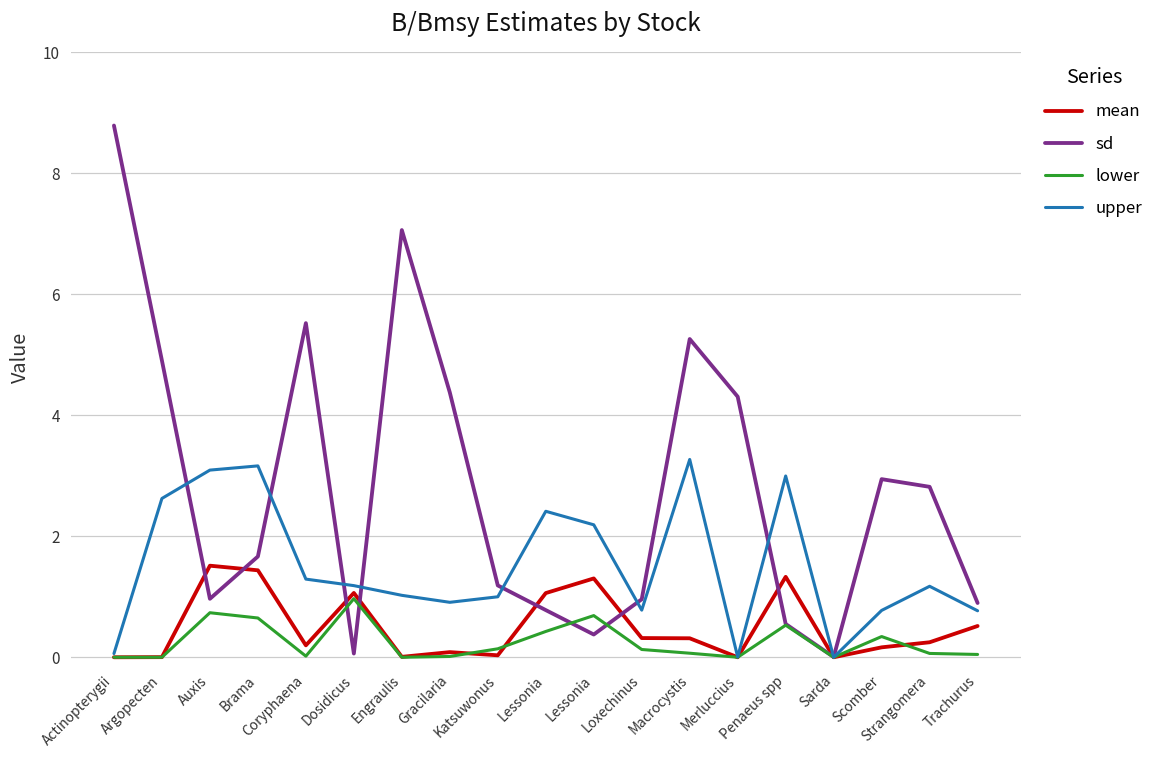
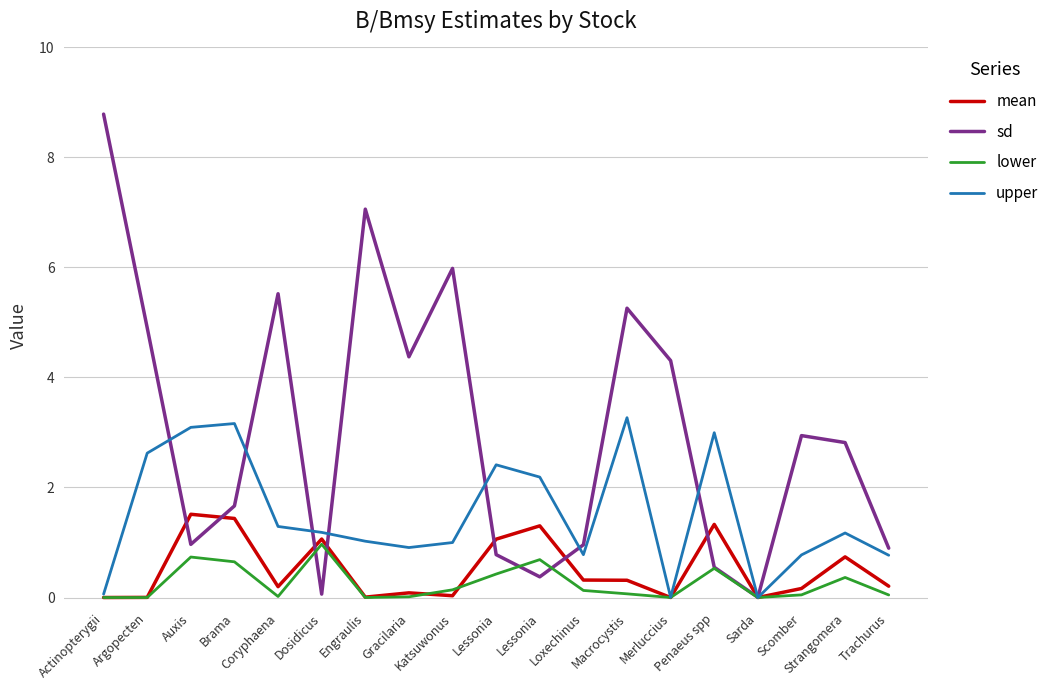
  {
    "mean": {
      "Auxis": 1.5,
      "Brama": 1.4,
      "Coryphaena": 0.2,
      "Dosidicus": 1.1,
      "Gracilaria": 0.1,
      "Katsuwonus": 0.0,
      "Loxechinus": 0.3,
      "Macrocystis": 0.3,
      "Penaeus spp": 1.3,
      "Scomber": 0.2,
-     "Strangomera": 0.2,
-     "Trachurus": 0.5
+     "Strangomera": 0.7,
+     "Trachurus": 0.2
    },
    "sd": {
      "Actinopterygii": 8.8,
      "Argopecten": 4.9,
      "Auxis": 1.0,
      "Brama": 1.7,
      "Coryphaena": 5.5,
      "Dosidicus": 0.1,
      "Engraulis": 7.1,
      "Gracilaria": 4.4,
-     "Katsuwonus": 1.2,
+     "Katsuwonus": 6.0,
      "Loxechinus": 1.0,
      "Macrocystis": 5.3,
      "Merluccius": 4.3,
      "Scomber": 2.9,
      "Strangomera": 2.8,
      "Trachurus": 0.9
    },
    "lower": {
      "Auxis": 0.7,
      "Brama": 0.6,
      "Coryphaena": 0.0,
      "Dosidicus": 1.0,
      "Gracilaria": 0.0,
      "Katsuwonus": 0.1,
      "Loxechinus": 0.1,
      "Macrocystis": 0.1,
-     "Scomber": 0.3,
-     "Strangomera": 0.1,
+     "Scomber": 0.0,
+     "Strangomera": 0.4,
      "Trachurus": 0.0
    },
    "upper": {
      "Actinopterygii": 0.1,
      "Argopecten": 2.6,
      "Auxis": 3.1,
      "Brama": 3.2,
      "Coryphaena": 1.3,
      "Dosidicus": 1.2,
      "Engraulis": 1.0,
      "Gracilaria": 0.9,
      "Katsuwonus": 1.0,
      "Loxechinus": 0.8,
      "Macrocystis": 3.3,
      "Penaeus spp": 3.0,
      "Scomber": 0.8,
      "Strangomera": 1.2,
      "Trachurus": 0.8
    }
  }
